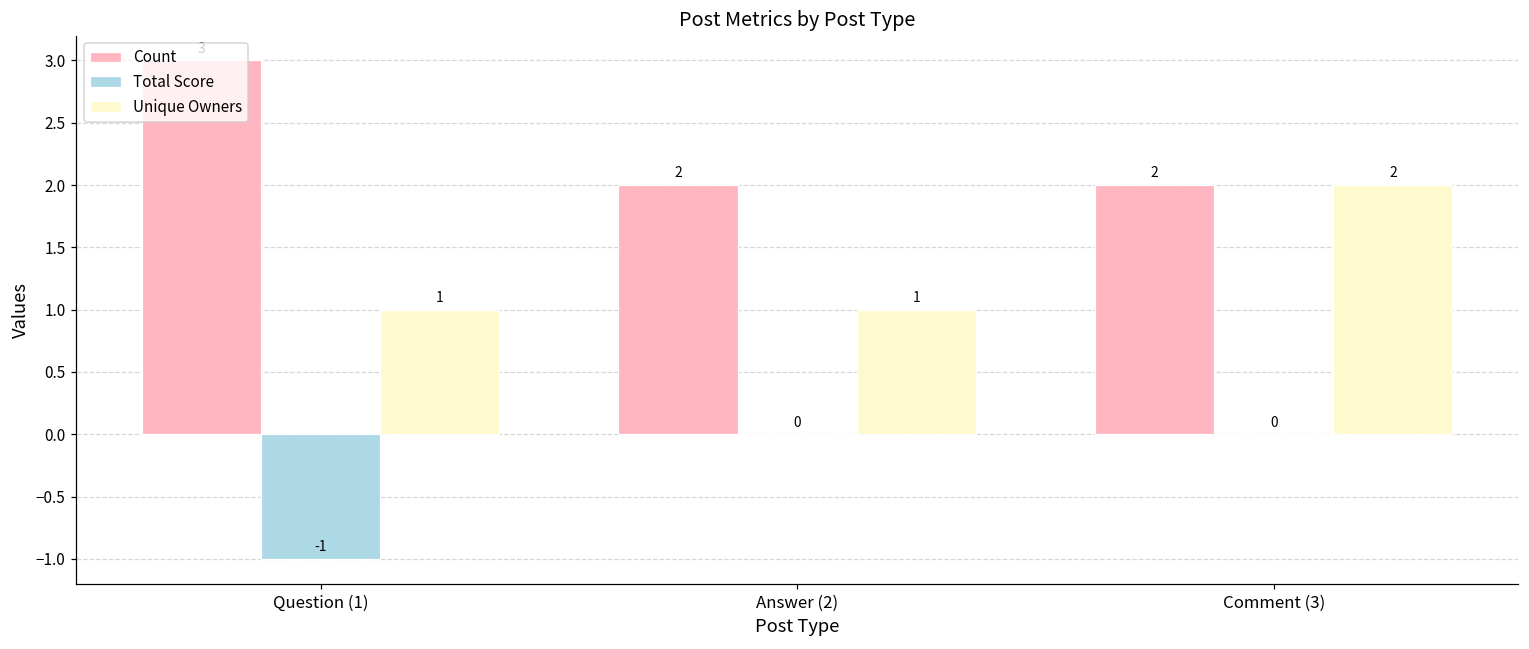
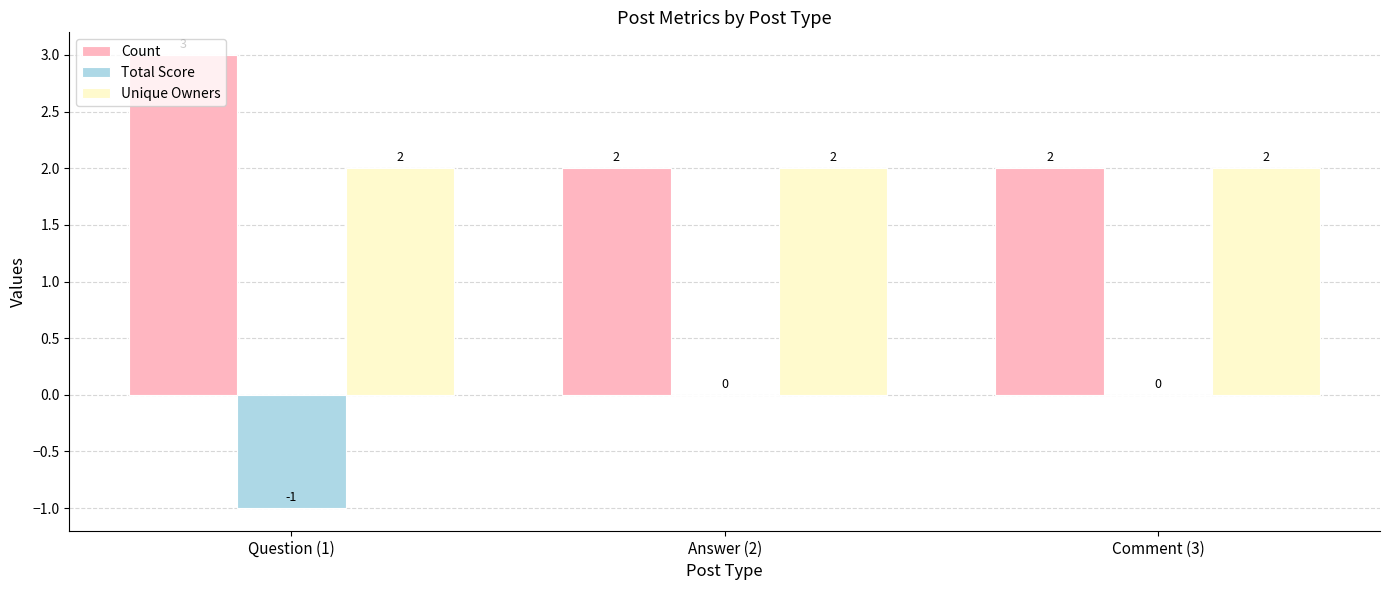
  {
    "Count": {
      "Answer (2)": 2,
      "Comment (3)": 2
    },
    "Total Score": {
      "Question (1)": -1,
      "Answer (2)": 0,
      "Comment (3)": 0
    },
    "Unique Owners": {
-     "Question (1)": 1,
-     "Answer (2)": 1,
+     "Question (1)": 2,
+     "Answer (2)": 2,
      "Comment (3)": 2
    }
  }
